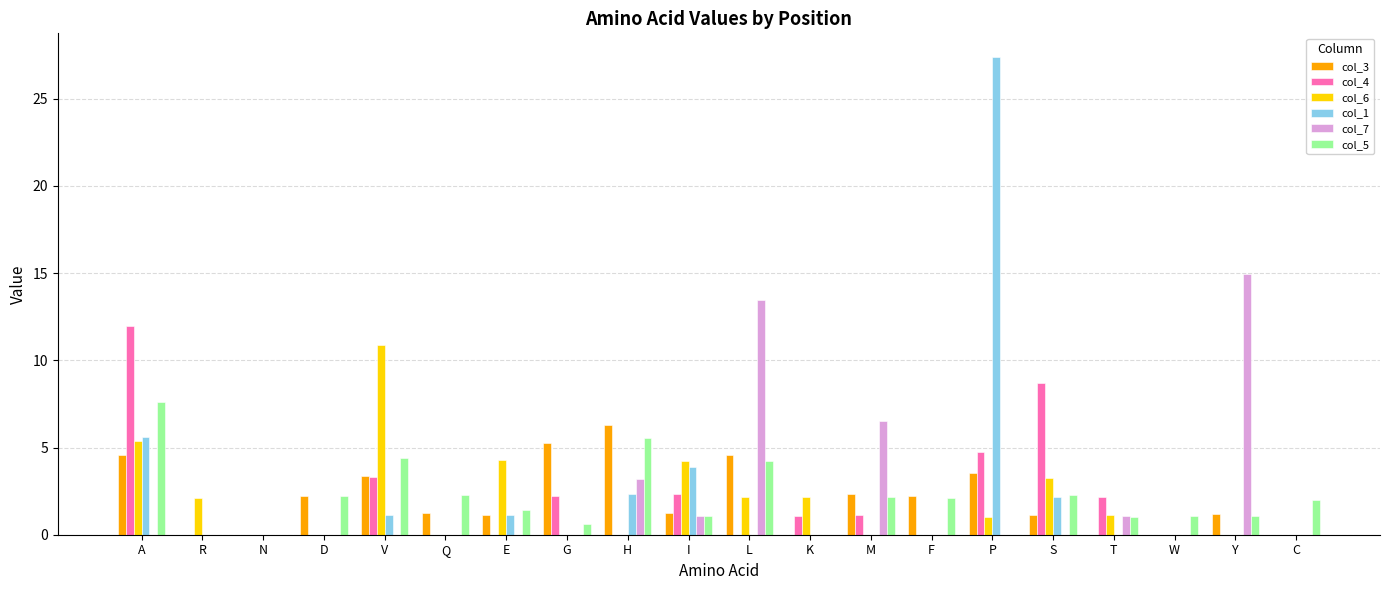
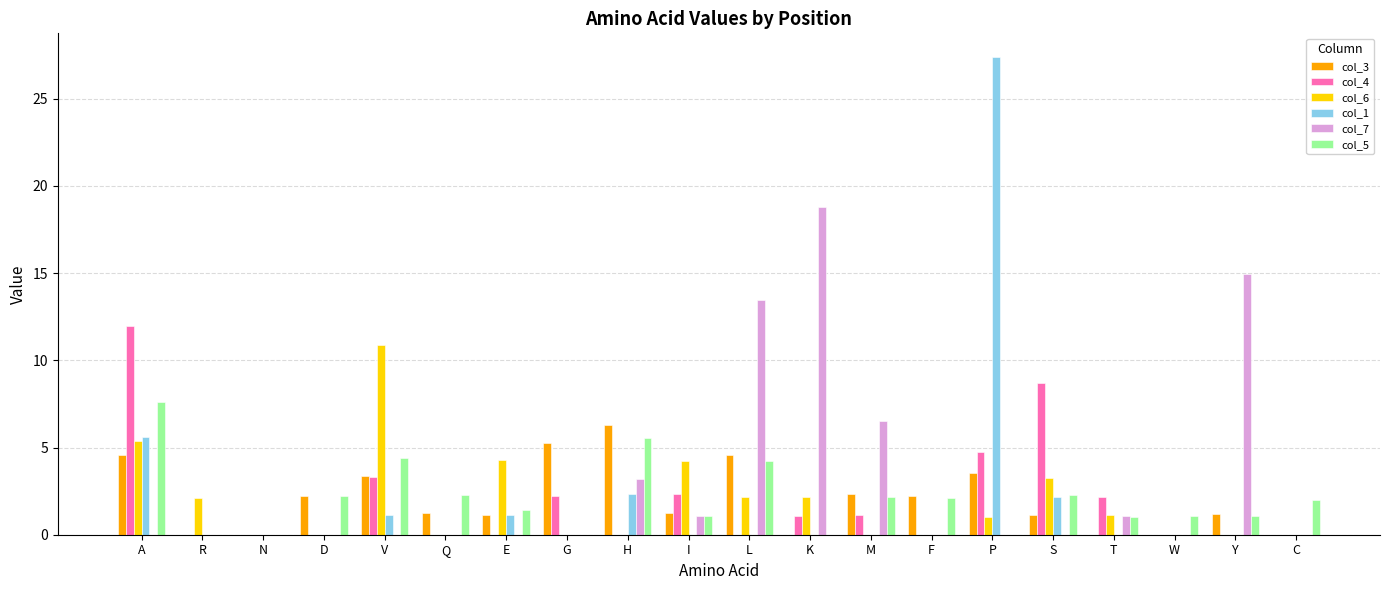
  {
    "col_4": {
      "A": 12.0,
      "R": 0.0,
      "N": 0.0,
      "D": 0.0,
      "V": 3.3,
      "Q": 0.0,
      "E": 0.0,
      "G": 2.2,
      "H": 0.0,
      "I": 2.3,
      "L": 0.0,
      "K": 1.1,
      "M": 1.1,
      "F": 0.0,
      "P": 4.7,
      "S": 8.7,
      "T": 2.2,
      "W": 0.0,
      "Y": 0.0,
      "C": 0.0
    },
    "col_1": {
      "A": 5.6,
      "R": 0.0,
      "N": 0.0,
      "D": 0.0,
      "V": 1.1,
      "Q": 0.0,
      "E": 1.1,
      "G": 0.0,
      "H": 2.3,
-     "I": 3.9,
+     "I": 0.0,
      "L": 0.0,
      "K": 0.0,
      "M": 0.0,
      "F": 0.0,
      "P": 27.4,
      "S": 2.1,
      "T": 0.0,
      "W": 0.0,
      "Y": 0.0,
      "C": 0.0
    },
    "col_7": {
      "A": 0.0,
      "R": 0.0,
      "N": 0.0,
      "D": 0.0,
      "V": 0.0,
      "Q": 0.0,
      "E": 0.0,
      "G": 0.0,
      "H": 3.2,
      "I": 1.1,
      "L": 13.4,
-     "K": 0.0,
+     "K": 18.8,
      "M": 6.5,
      "F": 0.0,
      "P": 0.0,
      "S": 0.0,
      "T": 1.1,
      "W": 0.0,
      "Y": 14.9,
      "C": 0.0
    },
    "col_5": {
      "A": 7.6,
      "R": 0.0,
      "N": 0.0,
      "D": 2.2,
      "V": 4.4,
      "Q": 2.3,
      "E": 1.4,
-     "G": 0.6,
+     "G": 0.0,
      "H": 5.5,
      "I": 1.1,
      "L": 4.2,
      "K": 0.0,
      "M": 2.2,
      "F": 2.1,
      "P": 0.0,
      "S": 2.3,
      "T": 1.0,
      "W": 1.1,
      "Y": 1.1,
      "C": 2.0
    }
  }
